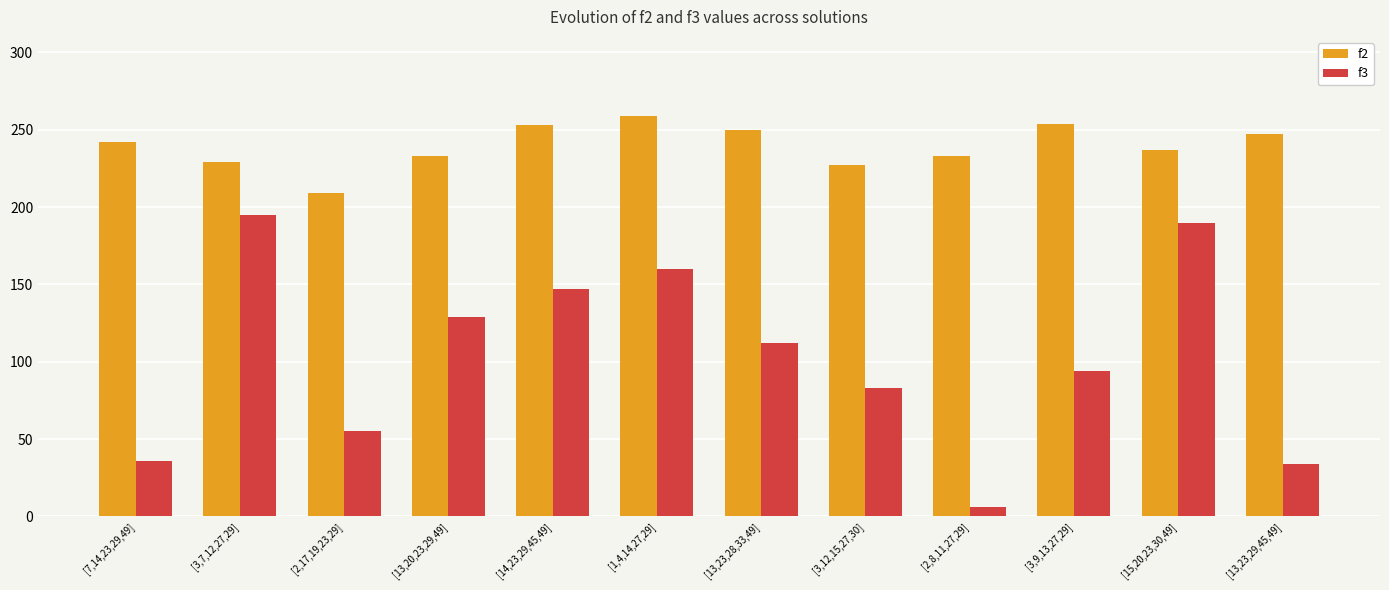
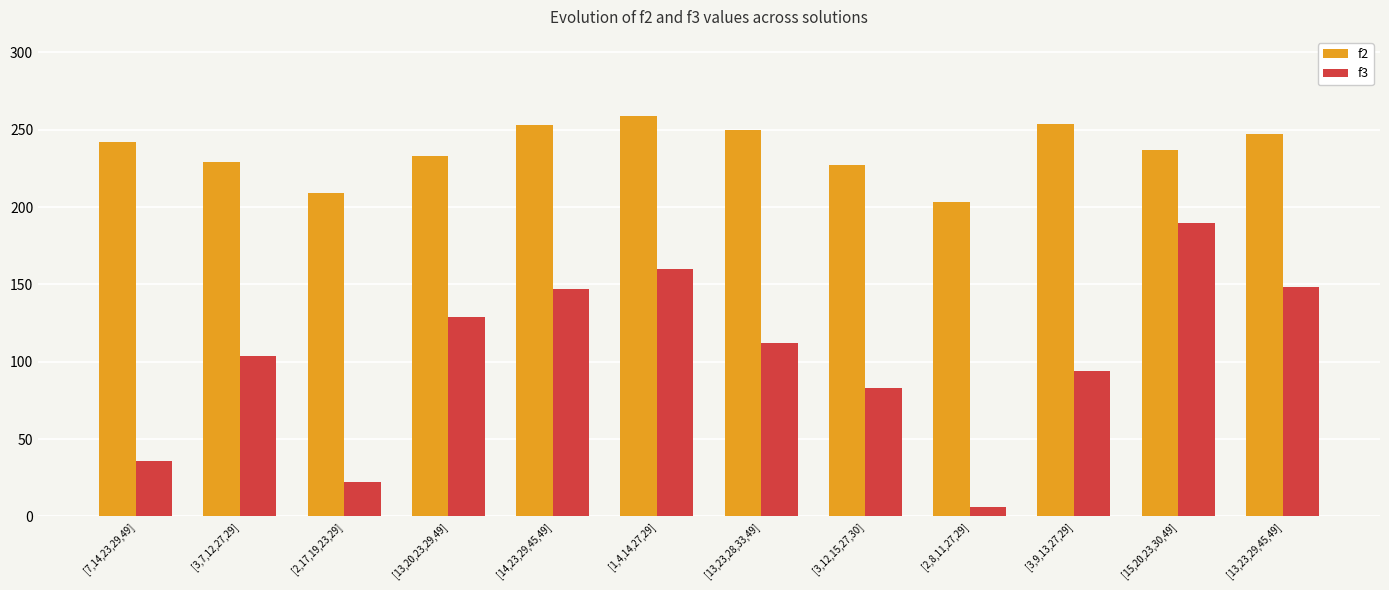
  {
    "f2": {
      "[7,14,23,29,49]": 242,
      "[3,7,12,27,29]": 229,
      "[2,17,19,23,29]": 209,
      "[13,20,23,29,49]": 233,
      "[14,23,29,45,49]": 253,
      "[1,4,14,27,29]": 259,
      "[13,23,28,33,49]": 250,
      "[3,12,15,27,30]": 227,
-     "[2,8,11,27,29]": 233,
+     "[2,8,11,27,29]": 203,
      "[3,9,13,27,29]": 254,
      "[15,20,23,30,49]": 237,
      "[13,23,29,45,49]": 247
    },
    "f3": {
      "[7,14,23,29,49]": 36,
-     "[3,7,12,27,29]": 195,
-     "[2,17,19,23,29]": 55,
+     "[3,7,12,27,29]": 104,
+     "[2,17,19,23,29]": 22,
      "[13,20,23,29,49]": 129,
      "[14,23,29,45,49]": 147,
      "[1,4,14,27,29]": 160,
      "[13,23,28,33,49]": 112,
      "[3,12,15,27,30]": 83,
      "[2,8,11,27,29]": 6,
      "[3,9,13,27,29]": 94,
      "[15,20,23,30,49]": 190,
-     "[13,23,29,45,49]": 34
+     "[13,23,29,45,49]": 148
    }
  }
